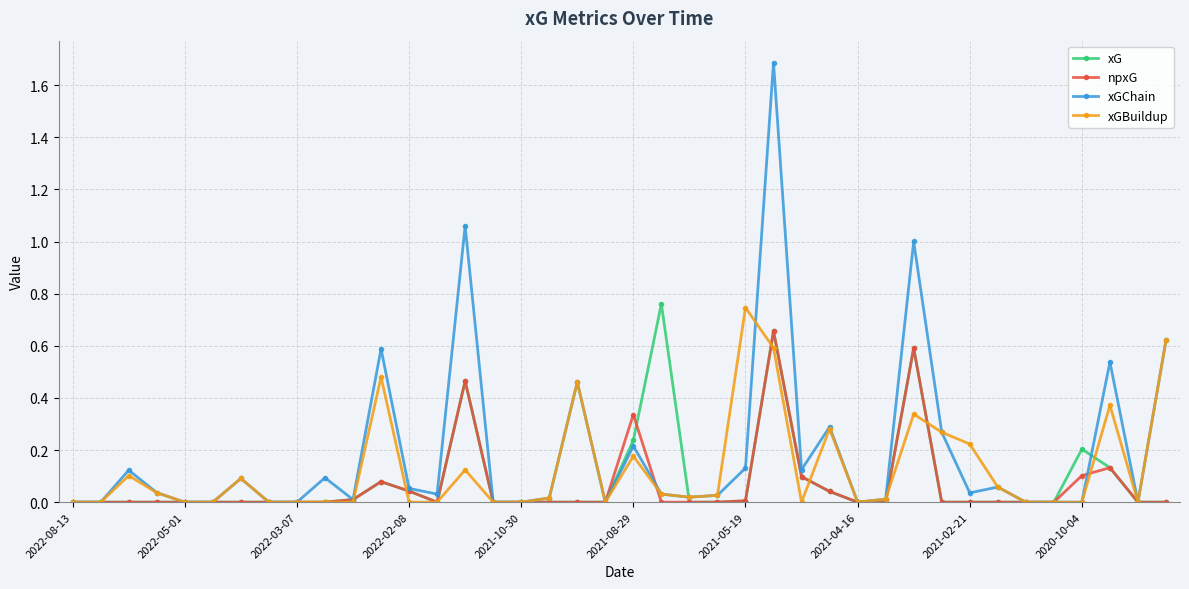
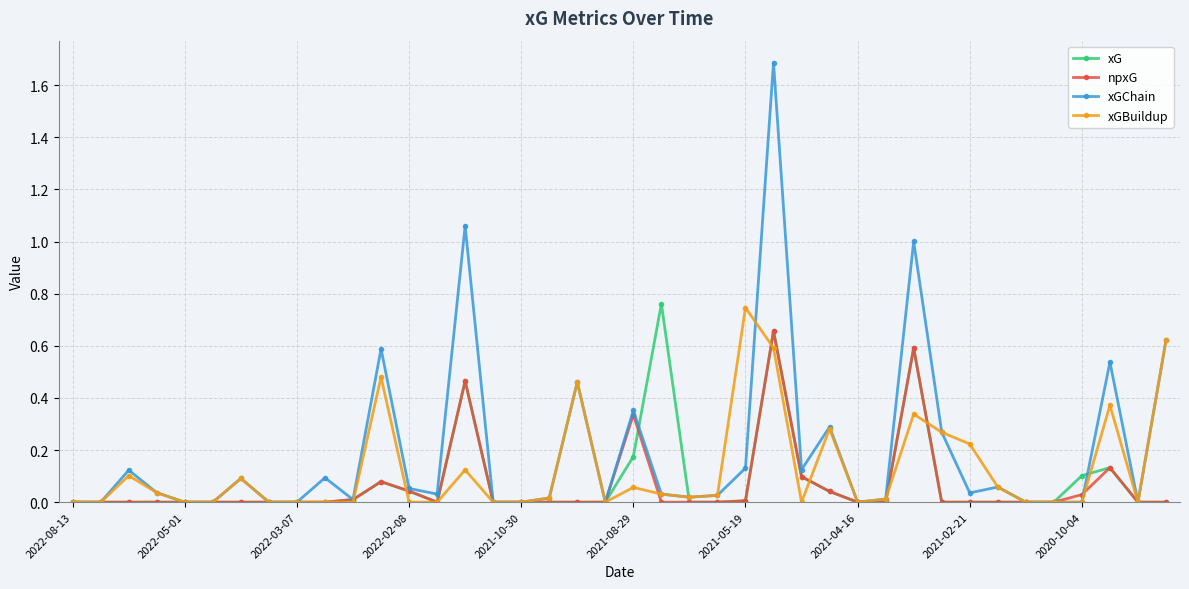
  {
    "xG": {
-     "2021-08-29": 0.24,
-     "2020-10-04": 0.20
+     "2021-08-29": 0.18,
+     "2020-10-04": 0.10
    },
    "npxG": {
      "2021-08-29": 0.34,
-     "2020-10-04": 0.10
+     "2020-10-04": 0.03
    },
    "xGChain": {
      "2022-02-08": 0.05,
-     "2021-08-29": 0.22,
+     "2021-08-29": 0.35,
      "2021-05-19": 0.13,
      "2021-02-21": 0.04
    },
    "xGBuildup": {
      "2022-02-08": 0.00,
-     "2021-08-29": 0.18,
+     "2021-08-29": 0.06,
      "2021-05-19": 0.75,
      "2021-02-21": 0.22
    }
  }
